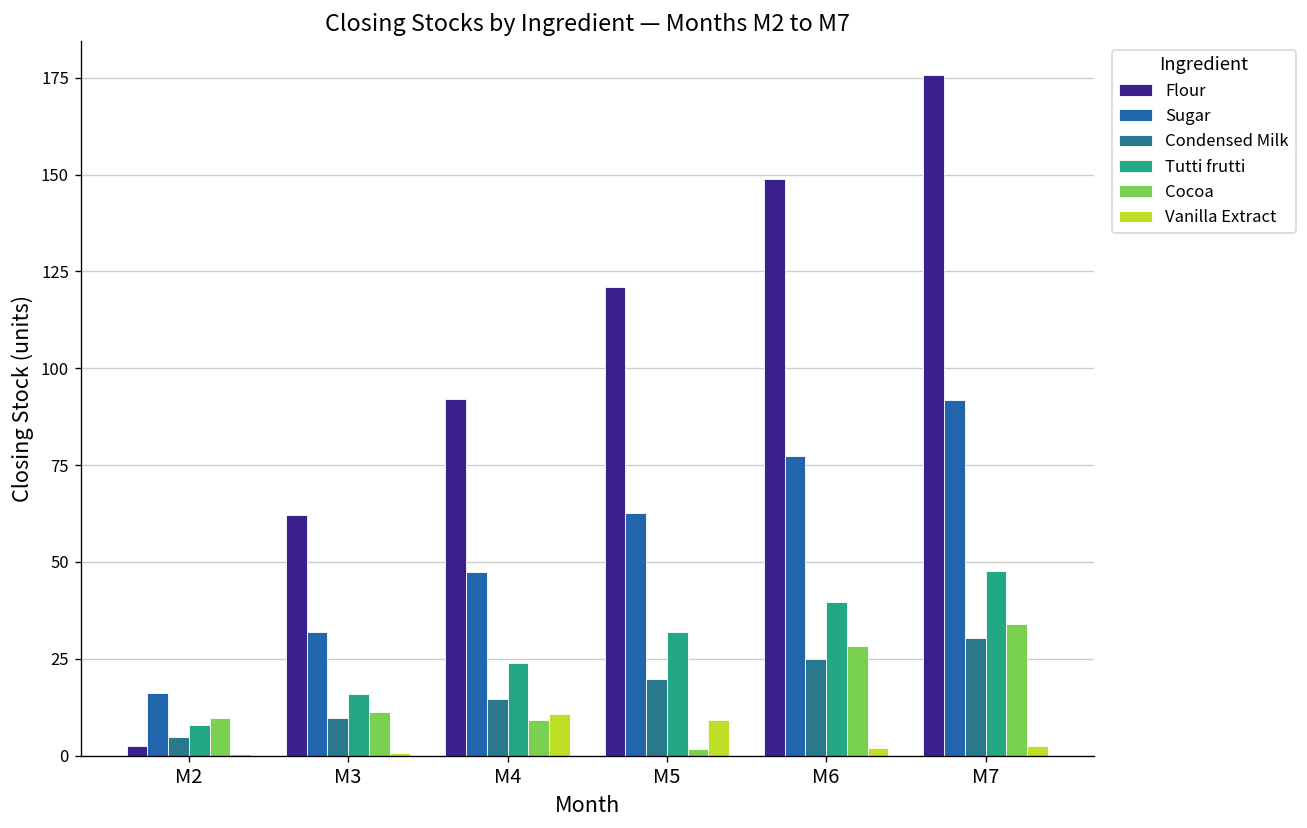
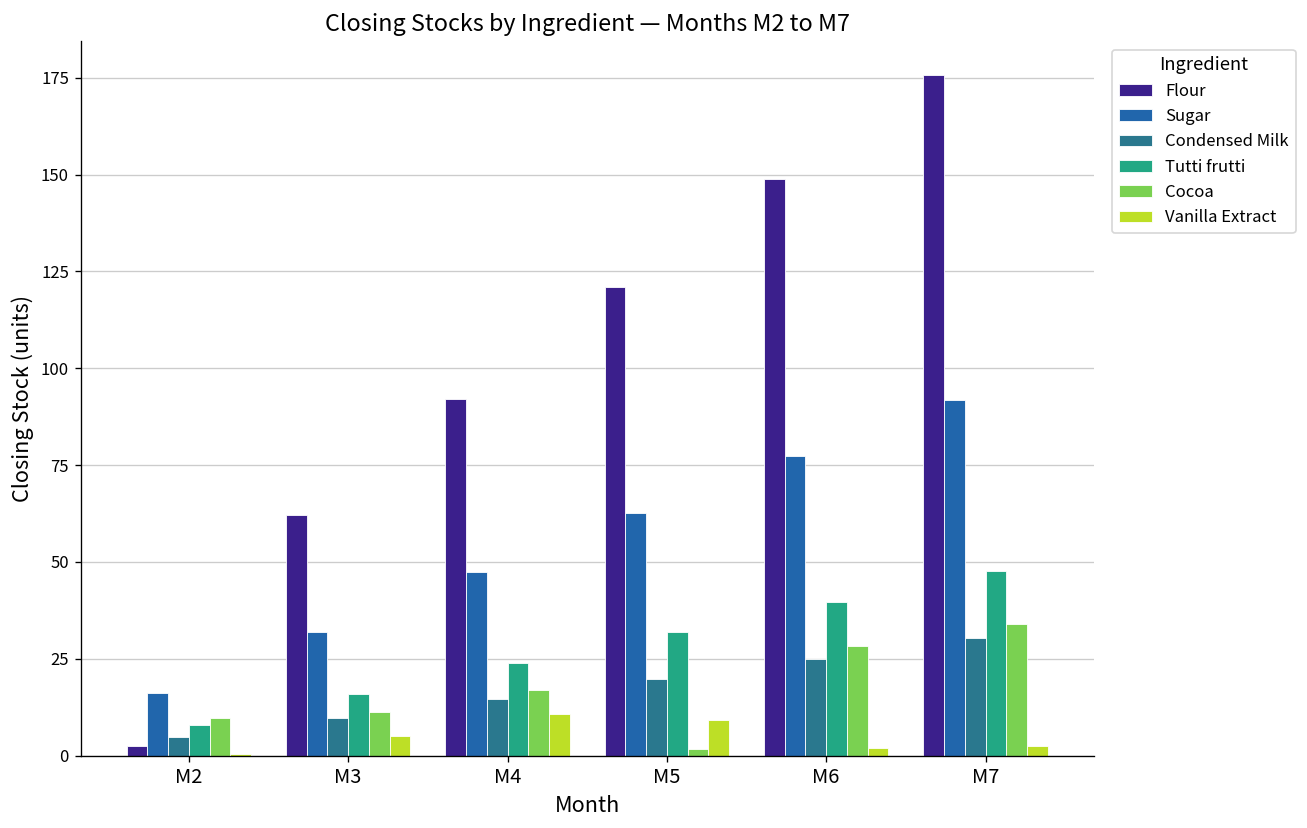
  {
    "Flour": {
      "M2": 3,
      "M3": 62,
      "M4": 92,
      "M5": 121,
      "M6": 149,
      "M7": 176
    },
    "Cocoa": {
      "M2": 10,
      "M3": 11,
-     "M4": 9,
+     "M4": 17,
      "M5": 2,
      "M6": 28,
      "M7": 34
    },
    "Vanilla Extract": {
-     "M3": 1,
+     "M3": 5,
      "M4": 11,
      "M5": 9,
      "M6": 2,
      "M7": 2
    }
  }
